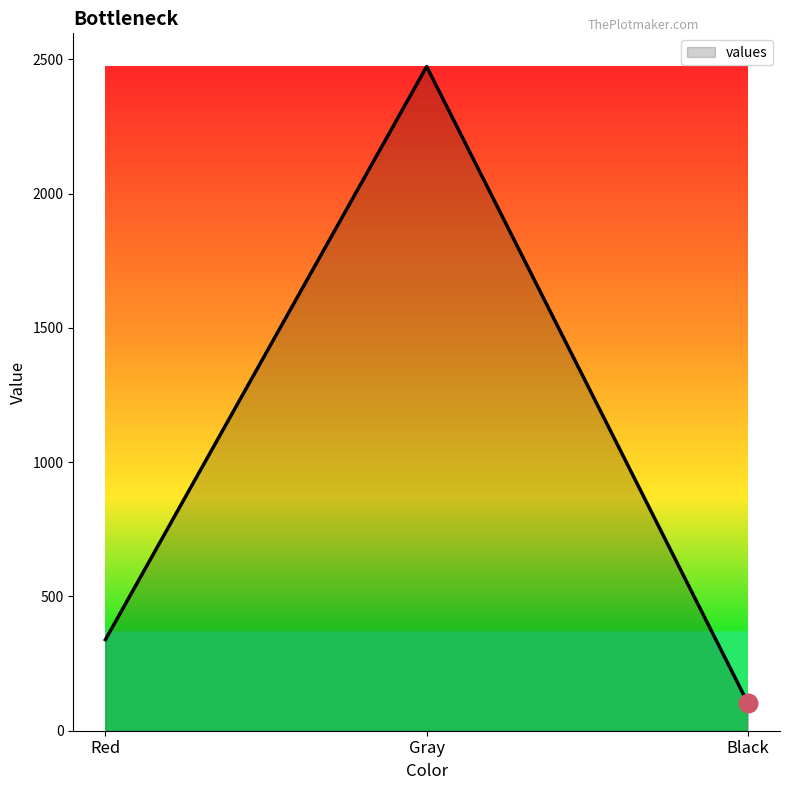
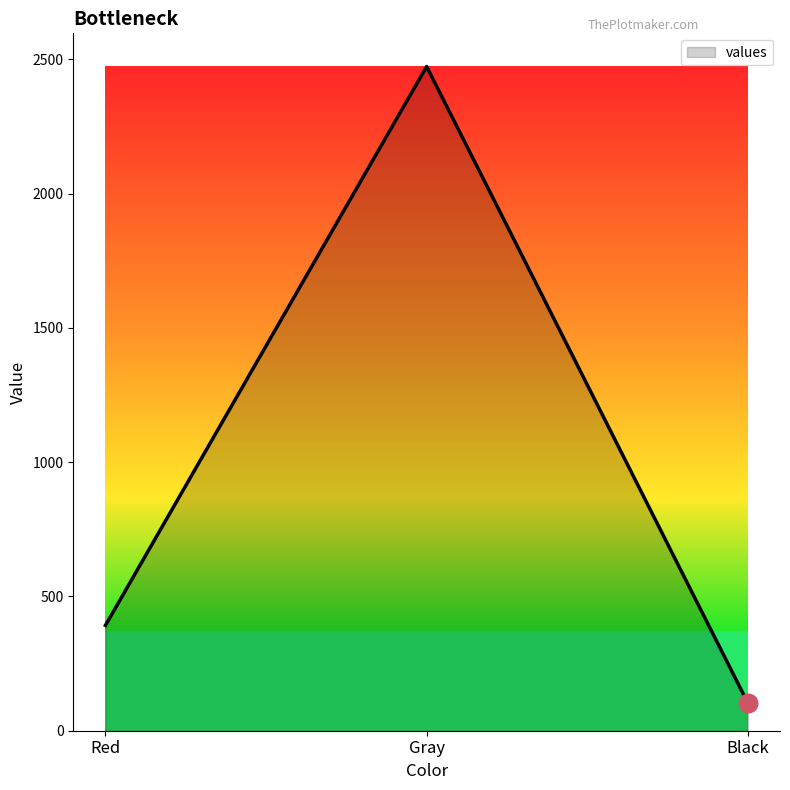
  {
    "values": {
-     "Red": 340,
+     "Red": 390,
      "Gray": 2470
    }
  }
